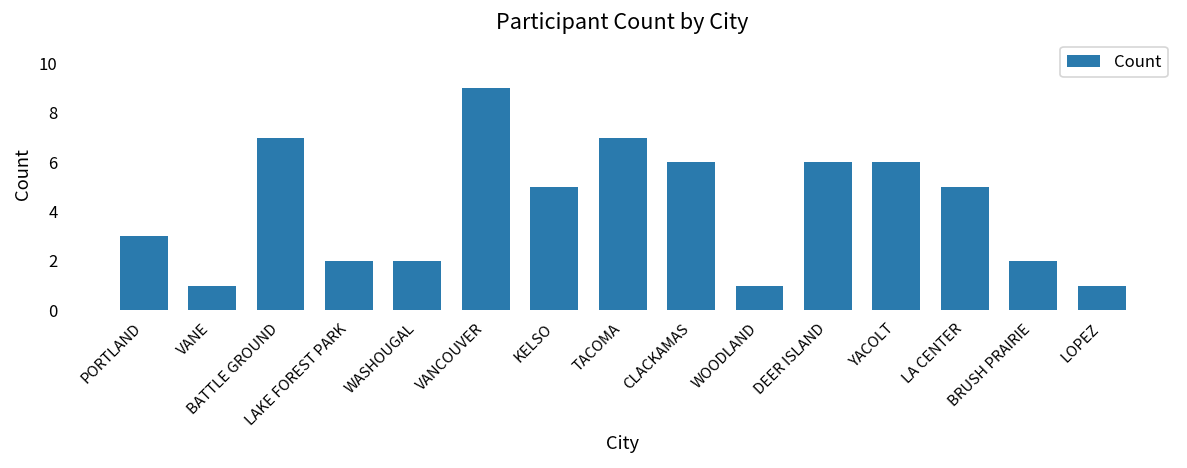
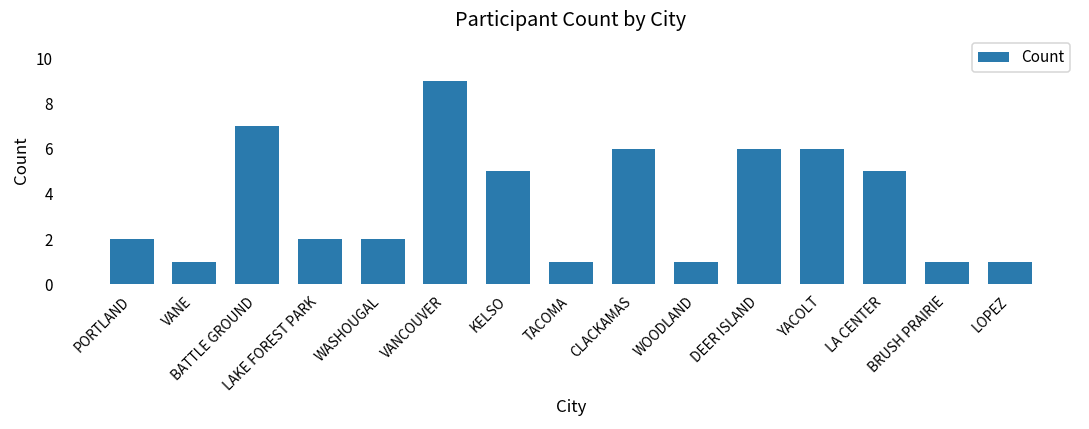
  {
-   "PORTLAND": 3,
+   "PORTLAND": 2,
    "VANE": 1,
    "BATTLE GROUND": 7,
    "LAKE FOREST PARK": 2,
    "WASHOUGAL": 2,
    "VANCOUVER": 9,
    "KELSO": 5,
-   "TACOMA": 7,
+   "TACOMA": 1,
    "CLACKAMAS": 6,
    "WOODLAND": 1,
    "DEER ISLAND": 6,
    "YACOLT": 6,
    "LA CENTER": 5,
-   "BRUSH PRAIRIE": 2,
+   "BRUSH PRAIRIE": 1,
    "LOPEZ": 1
  }
